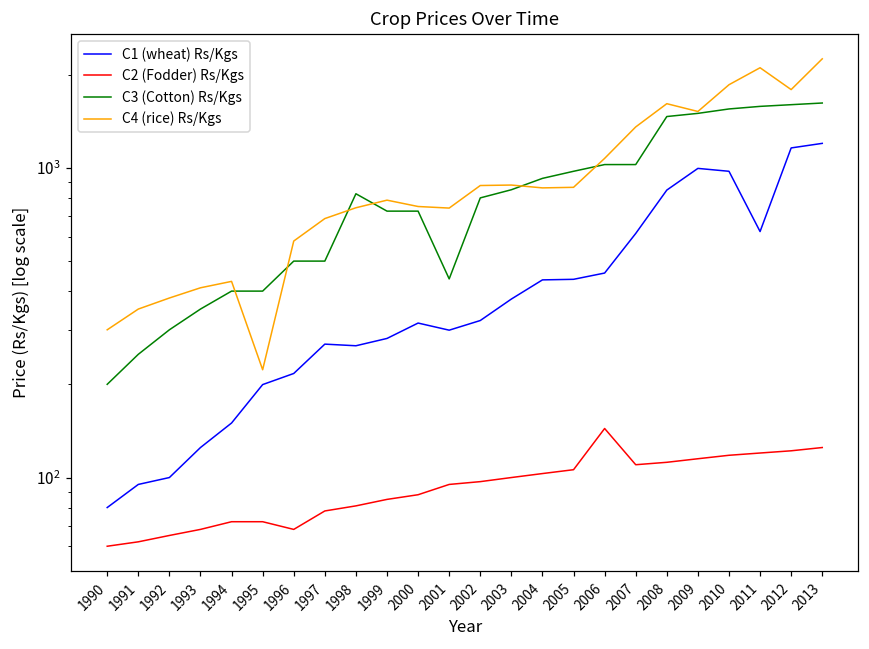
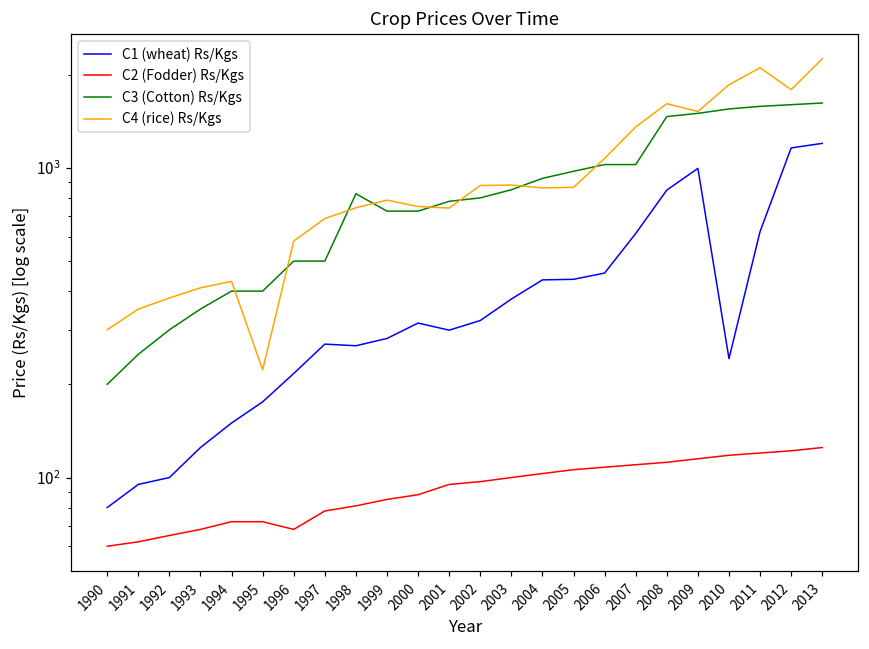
  {
    "C1 (wheat) Rs/Kgs": {
      "1990": 80,
      "1991": 95,
      "1992": 100,
      "1993": 130,
      "1994": 150,
-     "1995": 200,
+     "1995": 180,
      "1996": 220,
      "1997": 270,
      "1998": 270,
      "1999": 280,
      "2000": 320,
      "2001": 300,
      "2002": 320,
      "2003": 380,
      "2004": 430,
      "2005": 440,
      "2006": 460,
      "2007": 610,
      "2008": 850,
      "2009": 1000,
-     "2010": 980,
+     "2010": 240,
      "2011": 620,
      "2012": 1160,
      "2013": 1200
    },
    "C2 (Fodder) Rs/Kgs": {
      "1990": 60,
      "1991": 62,
      "1992": 65,
      "1993": 68,
      "1994": 72,
      "1995": 72,
      "1996": 68,
      "1997": 78,
      "1998": 81,
      "1999": 85,
      "2000": 88,
      "2001": 95,
      "2002": 97,
      "2003": 100,
      "2004": 103,
      "2005": 106,
-     "2006": 140,
+     "2006": 108,
      "2007": 110,
      "2008": 112,
      "2009": 115,
      "2010": 118,
      "2011": 120,
      "2012": 122,
      "2013": 130
    },
    "C3 (Cotton) Rs/Kgs": {
      "1990": 200,
      "1991": 250,
      "1992": 300,
      "1993": 350,
      "1994": 400,
      "1995": 400,
      "1996": 500,
      "1997": 500,
      "1998": 830,
      "1999": 730,
      "2000": 730,
-     "2001": 440,
+     "2001": 780,
      "2002": 800,
      "2003": 850,
      "2004": 930,
      "2005": 980,
      "2006": 1030,
      "2007": 1030,
      "2008": 1500,
      "2010": 1600,
      "2011": 1600,
      "2012": 1600,
      "2013": 1600
    },
    "C4 (rice) Rs/Kgs": {
      "1990": 300,
      "1991": 350,
      "1992": 380,
      "1993": 410,
      "1994": 430,
      "1995": 220,
      "1996": 580,
      "1997": 690,
      "1998": 740,
      "1999": 790,
      "2000": 750,
      "2001": 740,
      "2002": 880,
      "2003": 880,
      "2004": 860,
      "2005": 870,
      "2006": 1070,
      "2007": 1400,
      "2008": 1600,
      "2010": 1900,
      "2011": 2100,
      "2012": 1800,
      "2013": 2300
    }
  }
